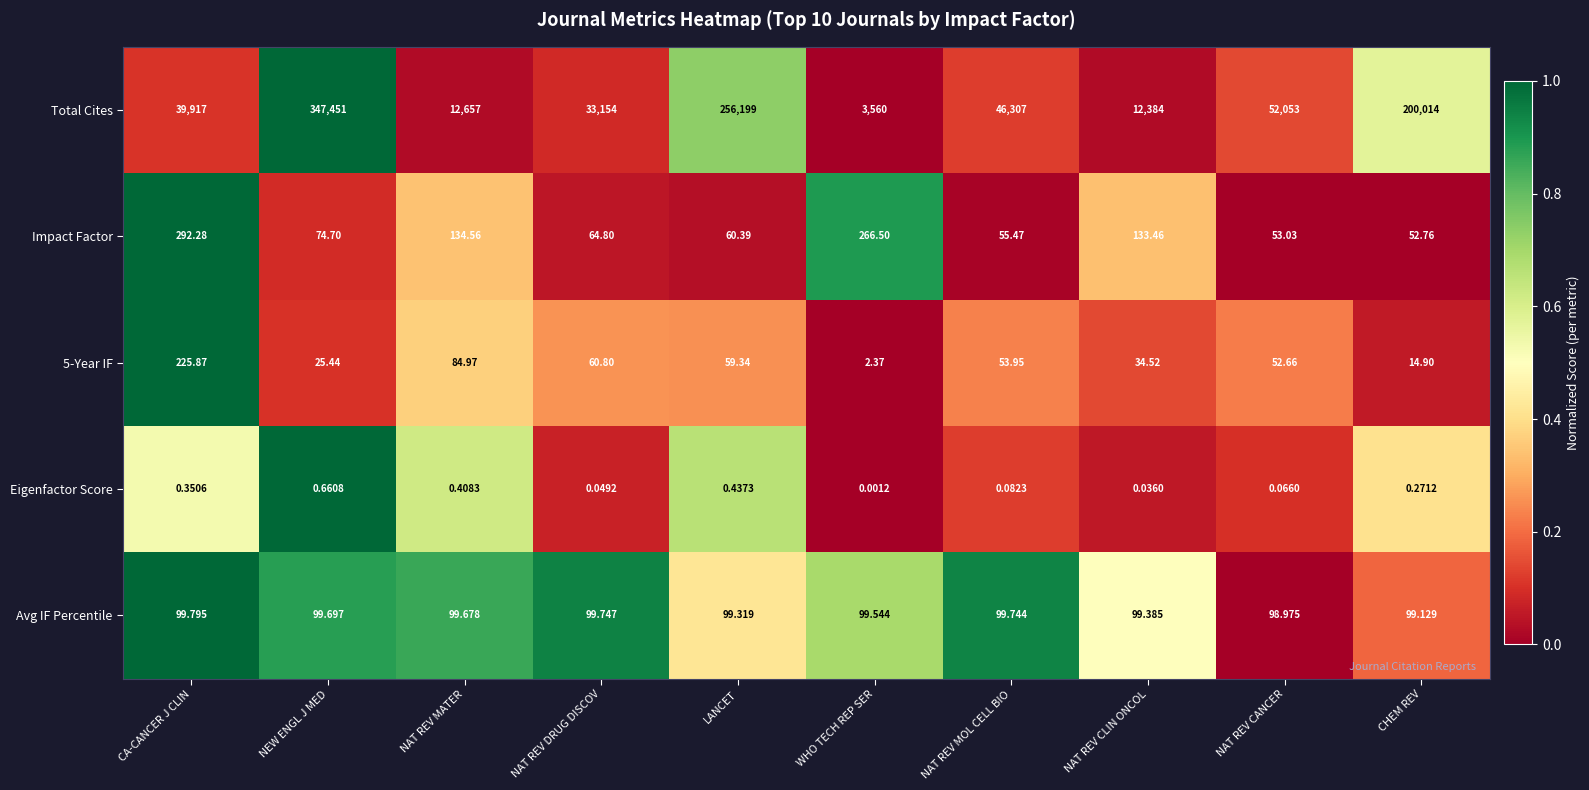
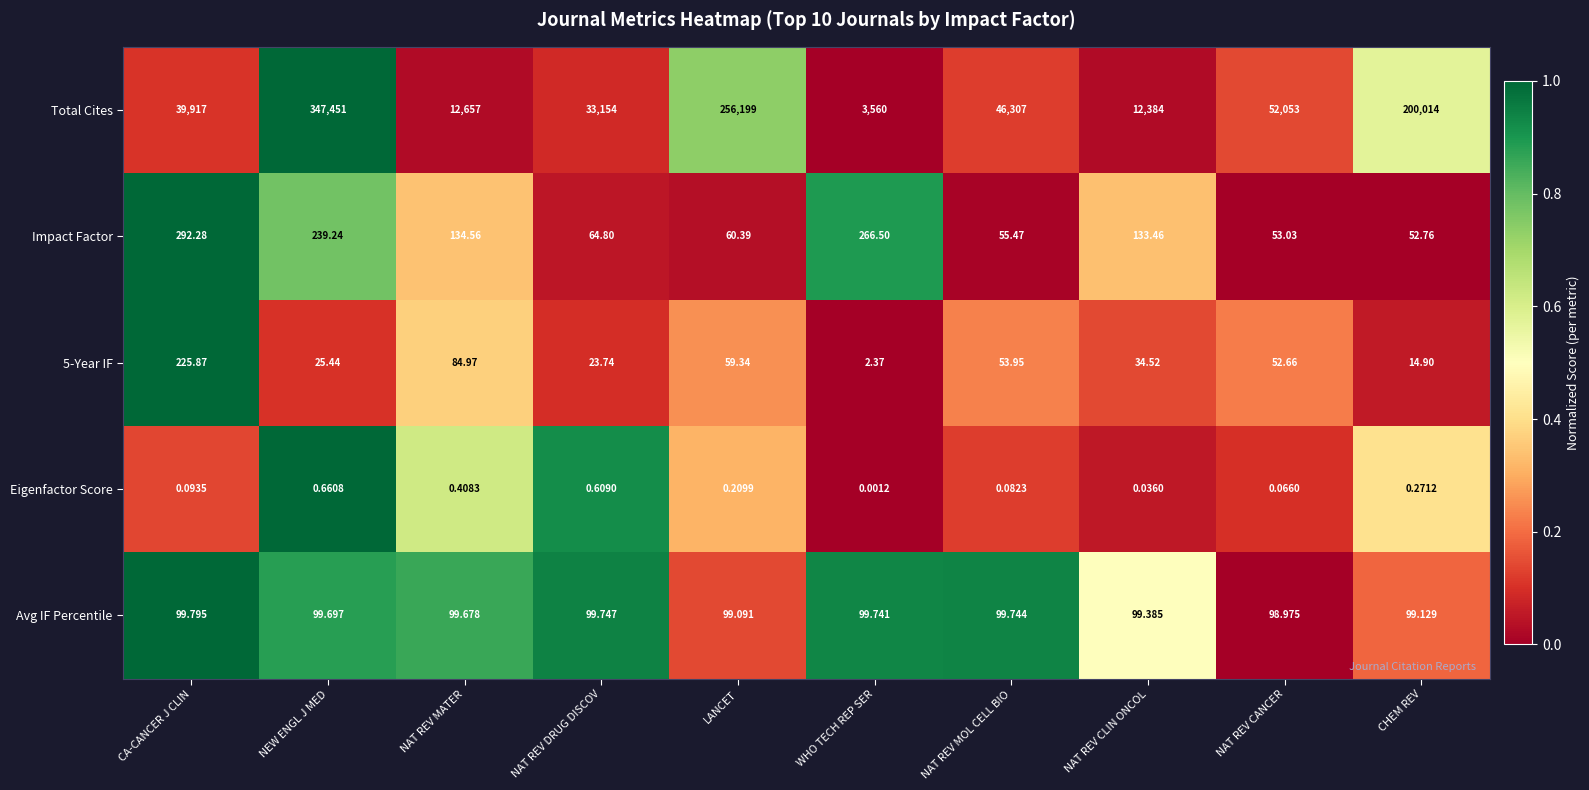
  {
    "Total Cites": {
      "CA-CANCER J CLIN": "39,917",
      "NEW ENGL J MED": "347,451",
      "NAT REV MATER": "12,657",
      "NAT REV DRUG DISCOV": "33,154",
      "LANCET": "256,199",
      "WHO TECH REP SER": "3,560",
      "NAT REV MOL CELL BIO": "46,307",
      "NAT REV CLIN ONCOL": "12,384",
      "NAT REV CANCER": "52,053",
      "CHEM REV": "200,014"
    },
    "Impact Factor": {
      "CA-CANCER J CLIN": "292.28",
-     "NEW ENGL J MED": "74.70",
+     "NEW ENGL J MED": "239.24",
      "NAT REV MATER": "134.56",
      "NAT REV DRUG DISCOV": "64.80",
      "LANCET": "60.39",
      "WHO TECH REP SER": "266.50",
      "NAT REV MOL CELL BIO": "55.47",
      "NAT REV CLIN ONCOL": "133.46",
      "NAT REV CANCER": "53.03",
      "CHEM REV": "52.76"
    },
    "5-Year IF": {
      "CA-CANCER J CLIN": "225.87",
      "NEW ENGL J MED": "25.44",
      "NAT REV MATER": "84.97",
-     "NAT REV DRUG DISCOV": "60.80",
+     "NAT REV DRUG DISCOV": "23.74",
      "LANCET": "59.34",
      "WHO TECH REP SER": "2.37",
      "NAT REV MOL CELL BIO": "53.95",
      "NAT REV CLIN ONCOL": "34.52",
      "NAT REV CANCER": "52.66",
      "CHEM REV": "14.90"
    },
    "Eigenfactor Score": {
-     "CA-CANCER J CLIN": "0.3506",
+     "CA-CANCER J CLIN": "0.0935",
      "NEW ENGL J MED": "0.6608",
      "NAT REV MATER": "0.4083",
-     "NAT REV DRUG DISCOV": "0.0492",
-     "LANCET": "0.4373",
+     "NAT REV DRUG DISCOV": "0.6090",
+     "LANCET": "0.2099",
      "WHO TECH REP SER": "0.0012",
      "NAT REV MOL CELL BIO": "0.0823",
      "NAT REV CLIN ONCOL": "0.0360",
      "NAT REV CANCER": "0.0660",
      "CHEM REV": "0.2712"
    },
    "Avg IF Percentile": {
      "CA-CANCER J CLIN": "99.795",
      "NEW ENGL J MED": "99.697",
      "NAT REV MATER": "99.678",
      "NAT REV DRUG DISCOV": "99.747",
-     "LANCET": "99.319",
-     "WHO TECH REP SER": "99.544",
+     "LANCET": "99.091",
+     "WHO TECH REP SER": "99.741",
      "NAT REV MOL CELL BIO": "99.744",
      "NAT REV CLIN ONCOL": "99.385",
      "NAT REV CANCER": "98.975"
    }
  }
